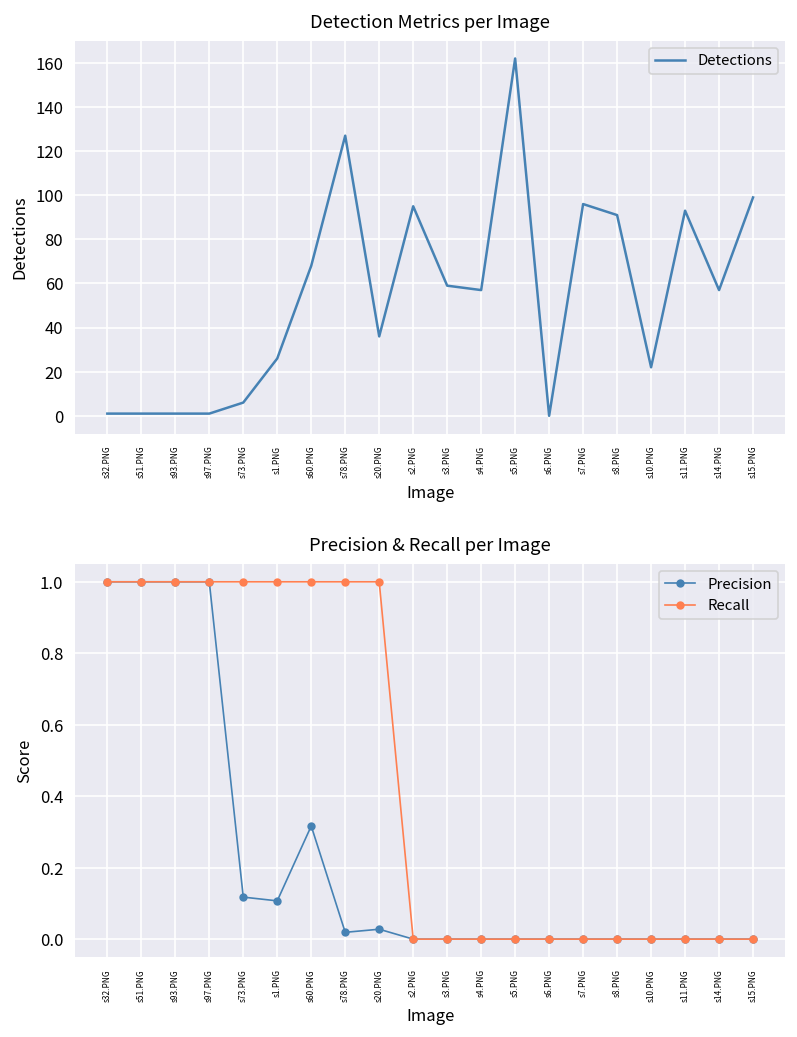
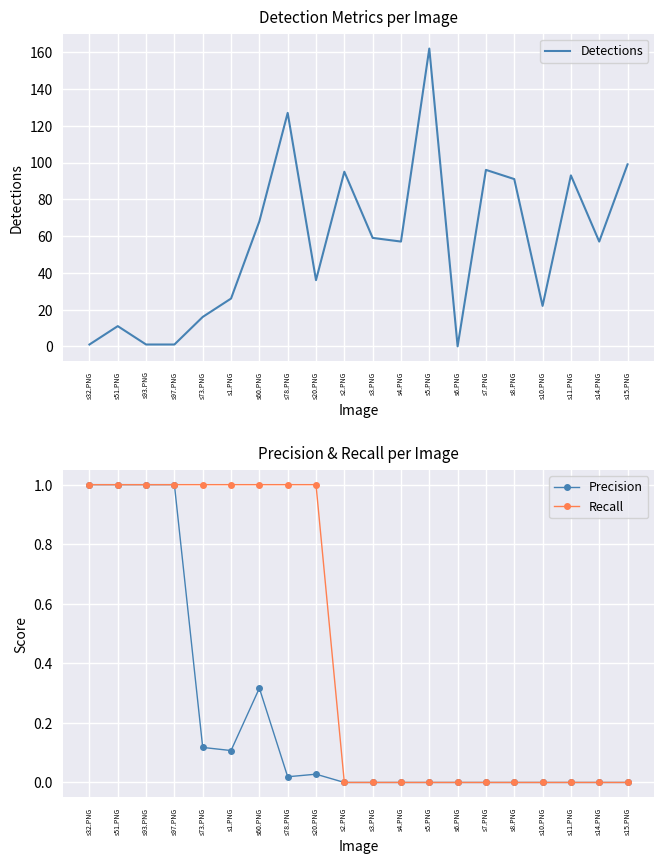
  {
    "Detection Metrics per Image": {
      "s32.PNG": 1,
-     "s51.PNG": 1,
+     "s51.PNG": 11,
      "s93.PNG": 1,
      "s97.PNG": 1,
-     "s73.PNG": 6,
+     "s73.PNG": 16,
      "s1.PNG": 26,
      "s60.PNG": 68,
      "s78.PNG": 127,
      "s20.PNG": 36,
      "s2.PNG": 95,
      "s3.PNG": 59,
      "s4.PNG": 57,
      "s5.PNG": 162,
      "s6.PNG": 0,
      "s7.PNG": 96,
      "s8.PNG": 91,
      "s10.PNG": 22,
      "s11.PNG": 93,
      "s14.PNG": 57,
      "s15.PNG": 99
    },
    "Precision & Recall per Image": {
      "Precision": {
        "s73.PNG": 0.12,
        "s1.PNG": 0.11,
        "s60.PNG": 0.32,
        "s78.PNG": 0.02,
        "s20.PNG": 0.03
      },
      "Recall": {
        "s73.PNG": 1.00,
        "s1.PNG": 1.00,
        "s60.PNG": 1.00,
        "s78.PNG": 1.00,
        "s20.PNG": 1.00
      }
    }
  }
